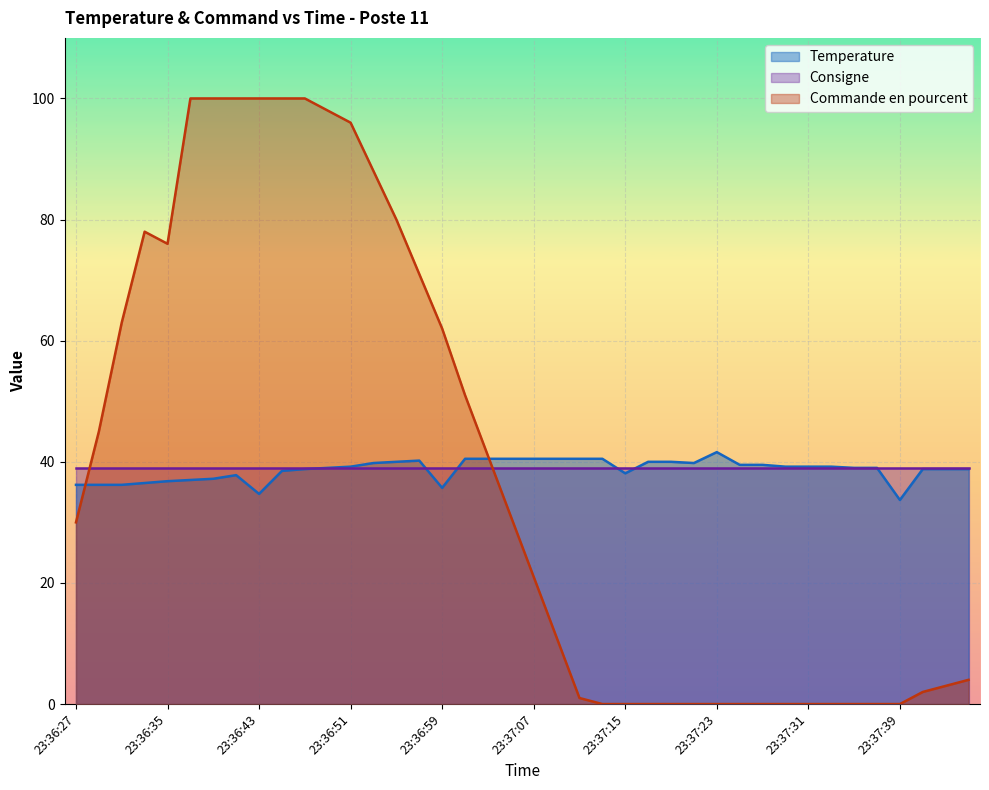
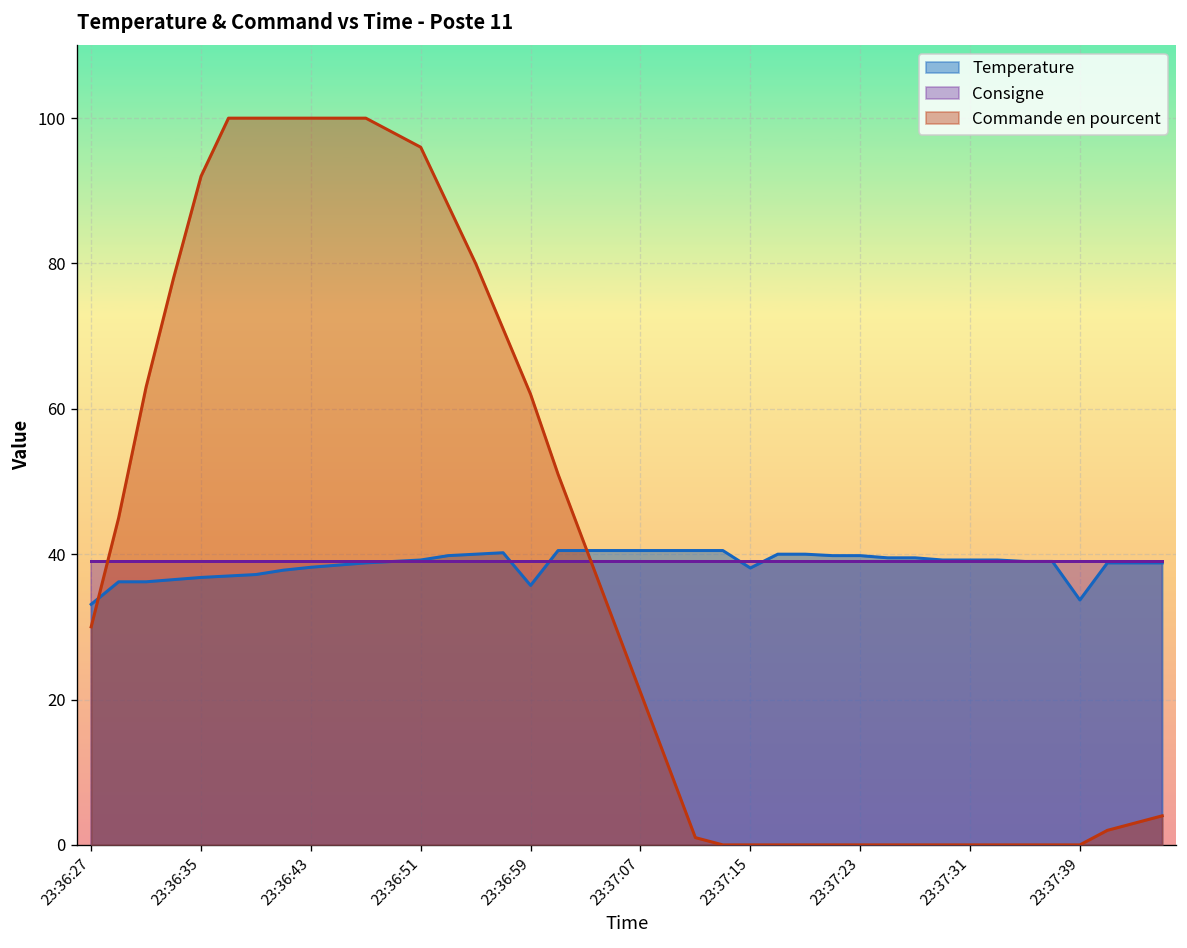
  {
    "Temperature": {
-     "23:36:27": 36,
+     "23:36:27": 33,
      "23:36:35": 37,
-     "23:36:43": 35,
+     "23:36:43": 38,
      "23:36:59": 36,
      "23:37:07": 41,
      "23:37:15": 38,
-     "23:37:23": 42,
+     "23:37:23": 40,
      "23:37:39": 34
    },
    "Consigne": {
      "23:36:27": 39,
      "23:36:35": 39,
      "23:36:43": 39,
      "23:36:59": 39,
      "23:37:07": 39,
      "23:37:15": 39,
      "23:37:23": 39,
      "23:37:39": 39
    },
    "Commande en pourcent": {
      "23:36:27": 30,
-     "23:36:35": 76,
+     "23:36:35": 92,
      "23:36:43": 100,
      "23:36:51": 96,
      "23:36:59": 62,
      "23:37:07": 21,
      "23:37:15": 0,
      "23:37:23": 0,
      "23:37:31": 0,
      "23:37:39": 0
    }
  }
